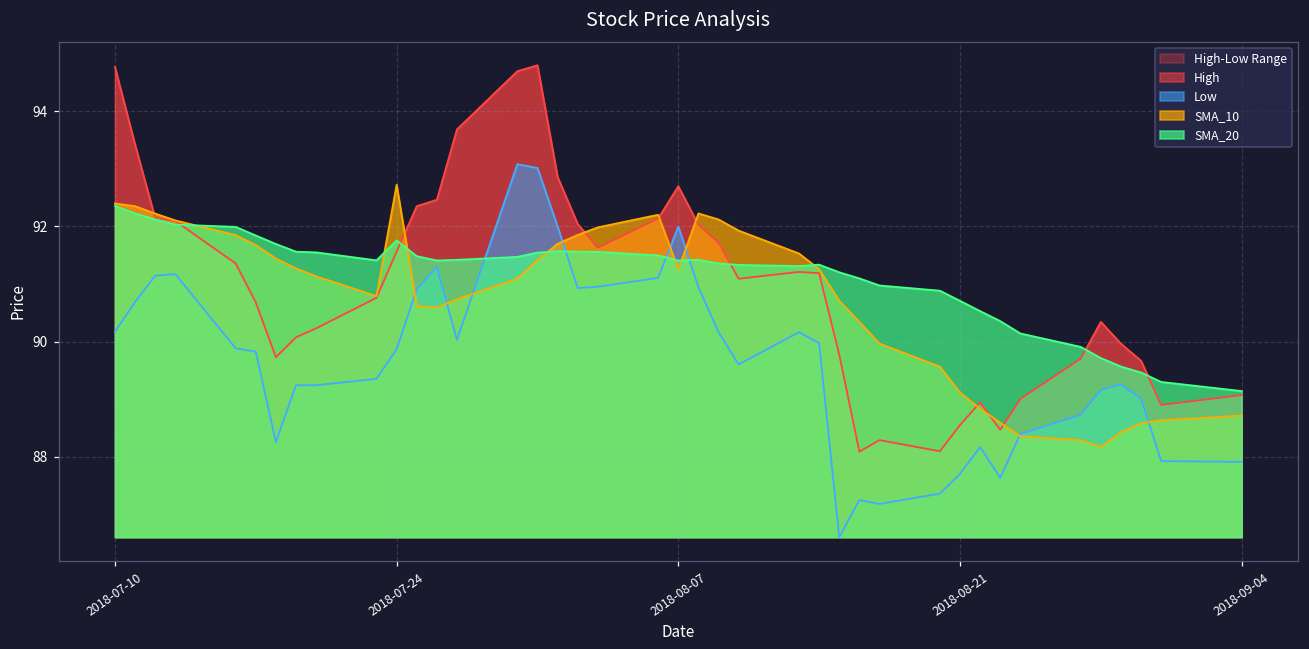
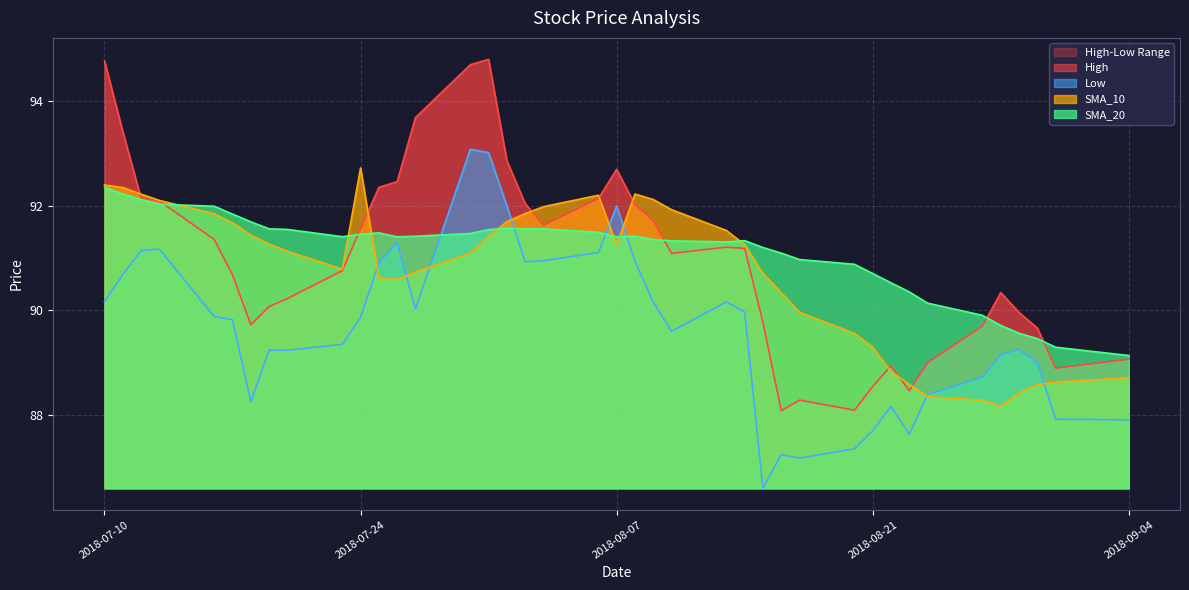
  {
    "High": {
      "2018-07-10": 94.8,
      "2018-07-24": 91.6,
      "2018-08-07": 92.7,
      "2018-08-21": 88.5,
      "2018-09-04": 89.1
    },
    "Low": {
      "2018-07-10": 90.2,
      "2018-07-24": 89.9,
      "2018-08-07": 92.0,
      "2018-08-21": 87.7,
      "2018-09-04": 87.9
    },
    "SMA_10": {
      "2018-07-24": 92.7,
      "2018-08-07": 91.3,
-     "2018-08-21": 89.1,
+     "2018-08-21": 89.3,
      "2018-09-04": 88.7
    },
    "SMA_20": {
-     "2018-07-24": 91.8,
+     "2018-07-24": 91.5,
      "2018-08-07": 91.4,
      "2018-08-21": 90.7,
      "2018-09-04": 89.1
    }
  }
